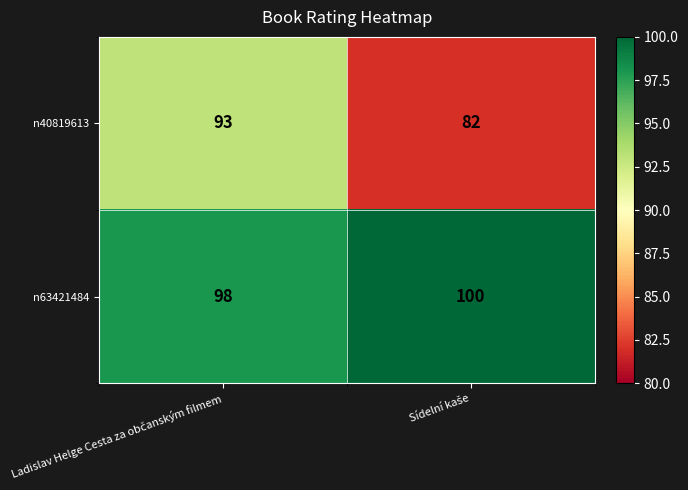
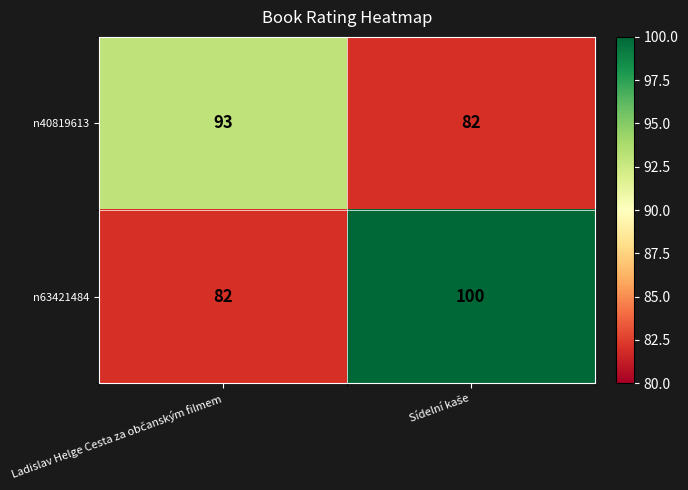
  {
    "n40819613": {
      "Ladislav Helge Cesta za občanským filmem": 93,
      "Sídelní kaše": 82
    },
    "n63421484": {
-     "Ladislav Helge Cesta za občanským filmem": 98,
+     "Ladislav Helge Cesta za občanským filmem": 82,
      "Sídelní kaše": 100
    }
  }
